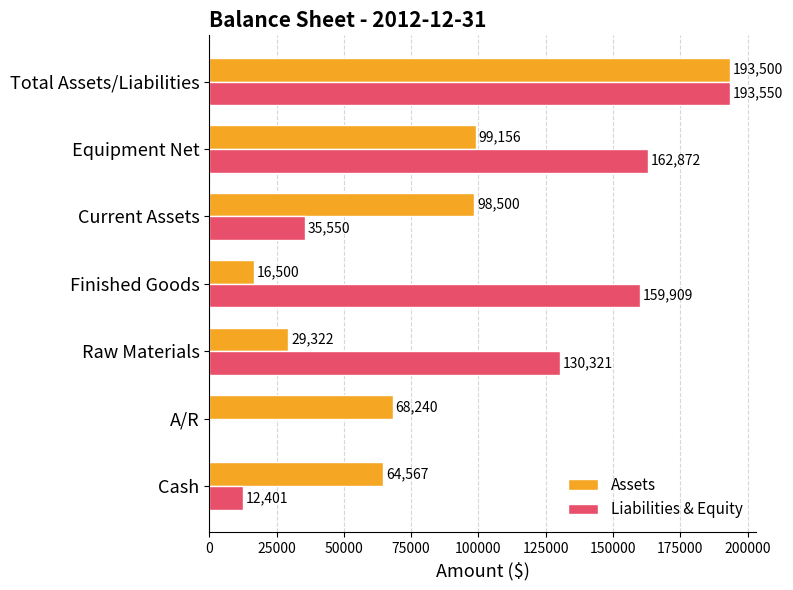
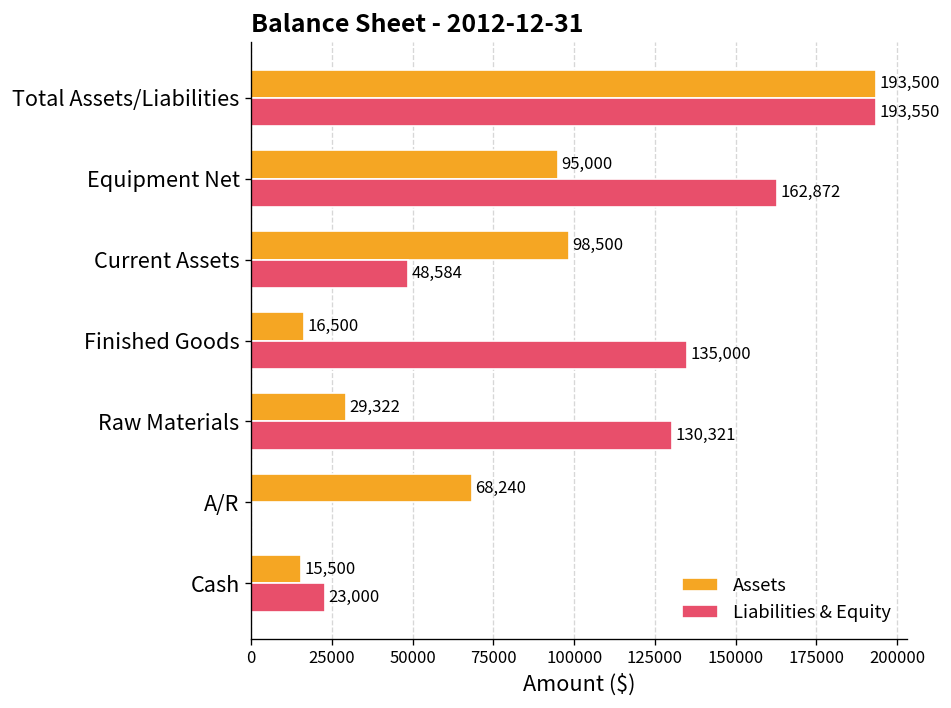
  {
    "Assets": {
      "Total Assets/Liabilities": "193,500",
-     "Equipment Net": "99,156",
+     "Equipment Net": "95,000",
      "Current Assets": "98,500",
      "Finished Goods": "16,500",
      "Raw Materials": "29,322",
      "A/R": "68,240",
-     "Cash": "64,567"
+     "Cash": "15,500"
    },
    "Liabilities & Equity": {
      "Total Assets/Liabilities": "193,550",
      "Equipment Net": "162,872",
-     "Current Assets": "35,550",
-     "Finished Goods": "159,909",
+     "Current Assets": "48,584",
+     "Finished Goods": "135,000",
      "Raw Materials": "130,321",
-     "Cash": "12,401"
+     "Cash": "23,000"
    }
  }
